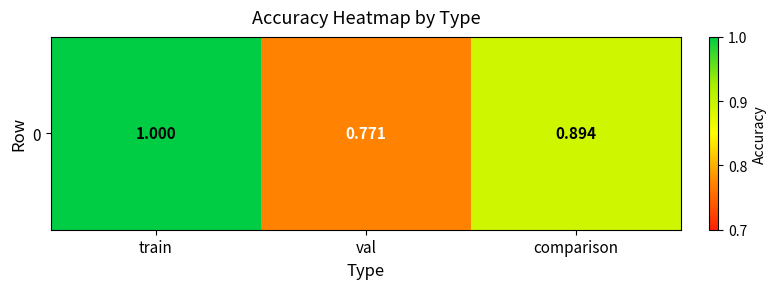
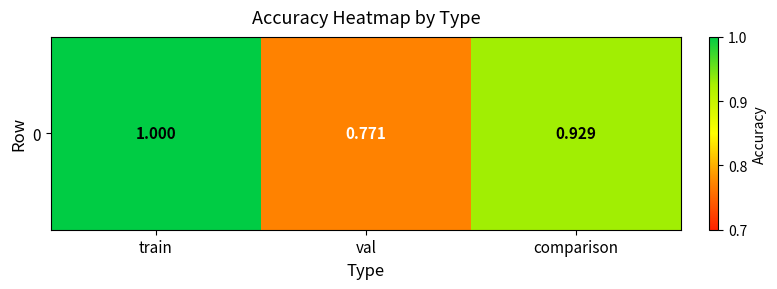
  {
    "0": {
      "train": 1.000,
      "val": 0.771,
-     "comparison": 0.894
+     "comparison": 0.929
    }
  }
